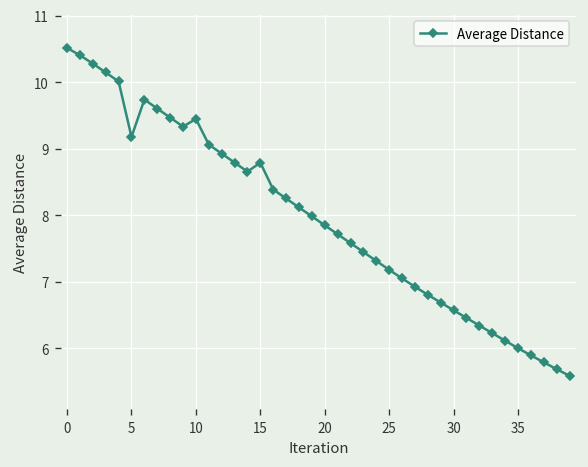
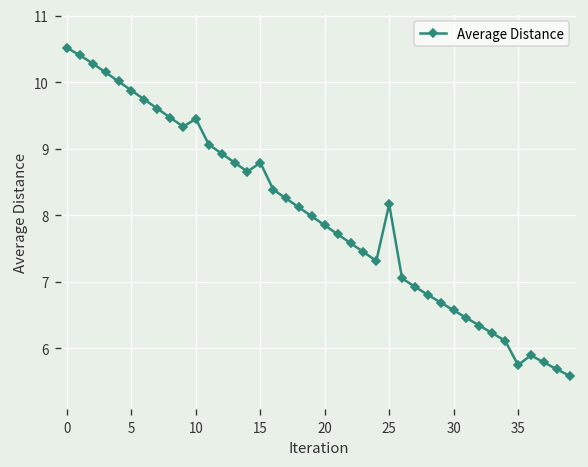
  {
    "0": 10.5,
-   "5": 9.2,
+   "5": 9.9,
    "10": 9.4,
    "15": 8.8,
    "20": 7.8,
-   "25": 7.2,
+   "25": 8.2,
    "30": 6.6,
-   "35": 6.0
+   "35": 5.7
  }
